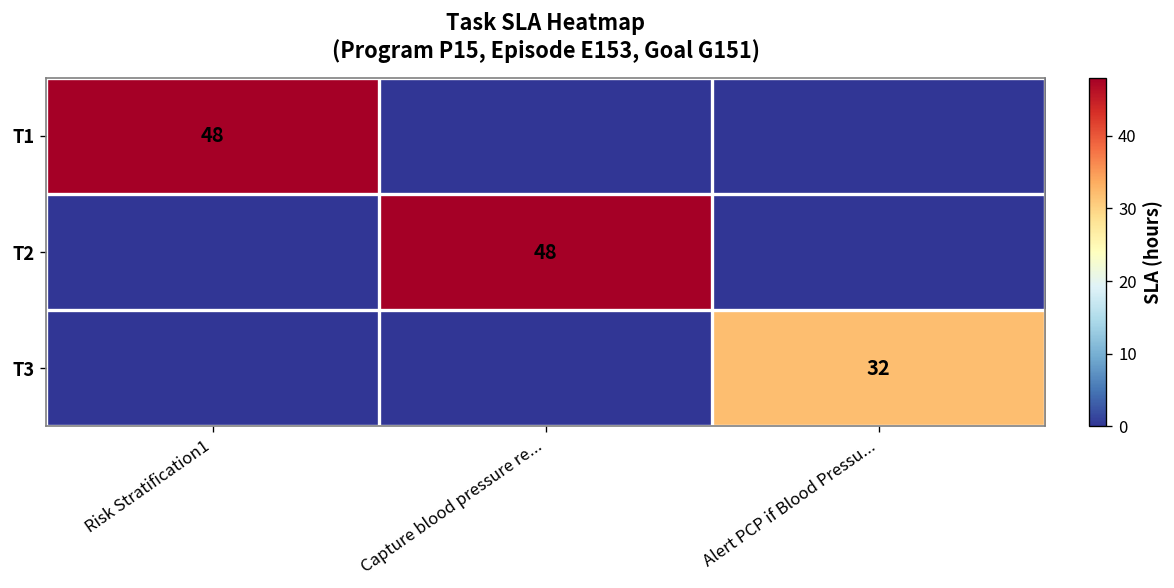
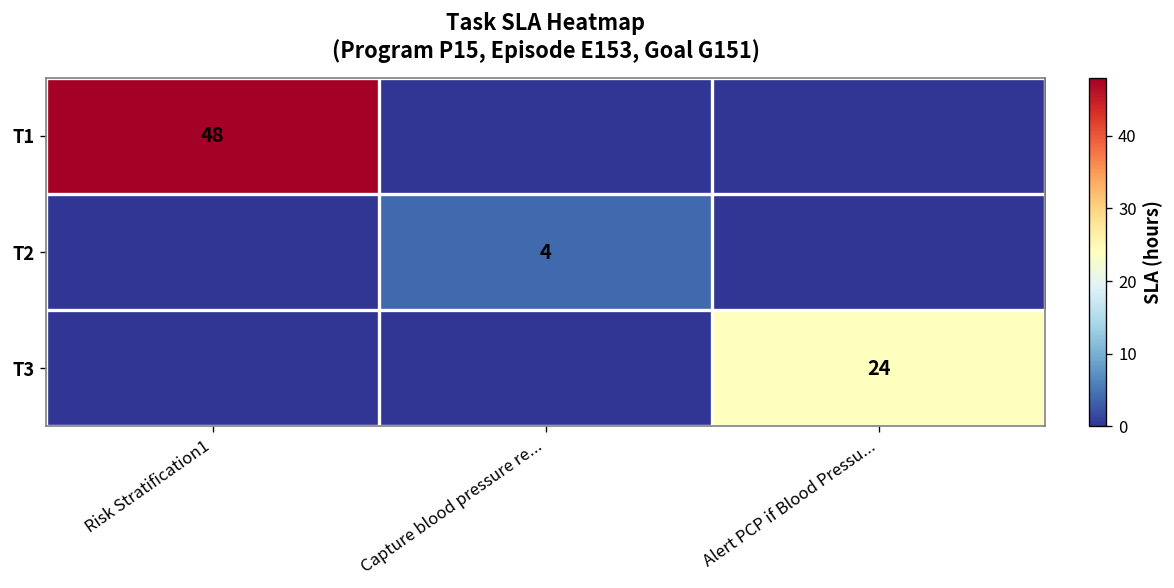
  {
    "T1": {
      "Risk Stratification1": 48
    },
    "T2": {
-     "Capture blood pressure re...": 48
+     "Capture blood pressure re...": 4
    },
    "T3": {
-     "Alert PCP if Blood Pressu...": 32
+     "Alert PCP if Blood Pressu...": 24
    }
  }
